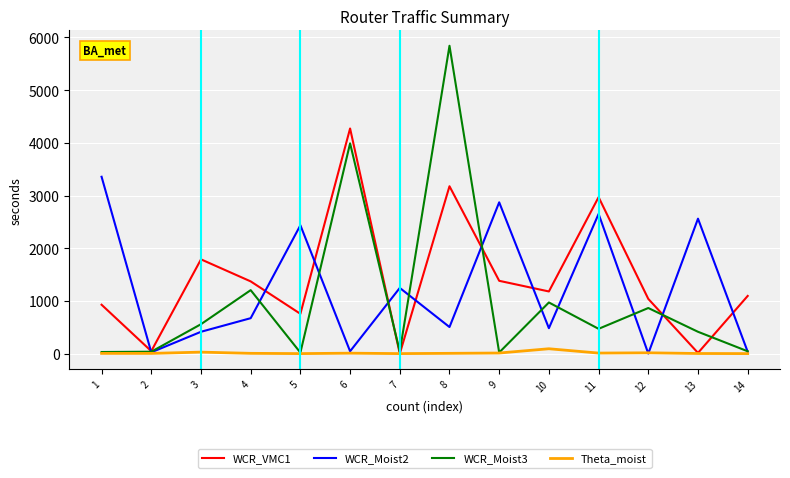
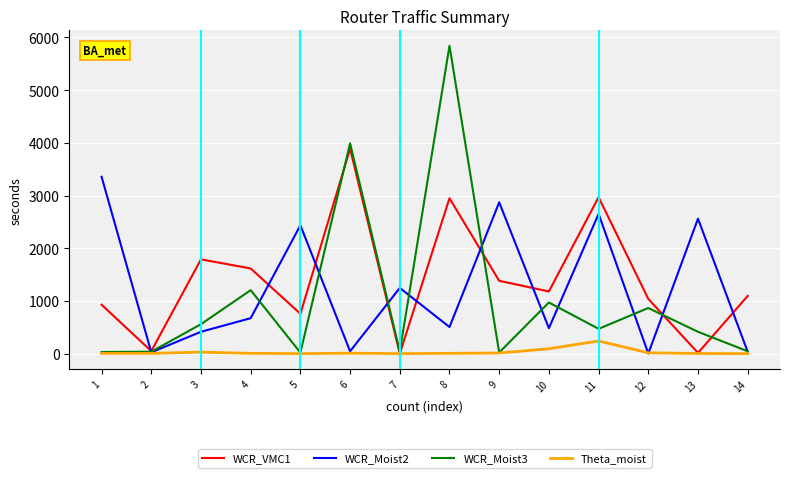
  {
    "WCR_VMC1": {
      "1": 900,
      "3": 1800,
-     "4": 1400,
+     "4": 1600,
      "5": 800,
-     "6": 4300,
-     "8": 3200,
+     "6": 3900,
+     "8": 2900,
      "9": 1400,
      "10": 1200,
      "11": 3000,
      "12": 1000,
      "14": 1100
    },
    "WCR_Moist2": {
      "1": 3400,
      "3": 400,
      "4": 700,
      "5": 2400,
      "7": 1200,
      "8": 500,
      "9": 2900,
      "10": 500,
      "11": 2700,
      "13": 2600
    },
    "WCR_Moist3": {
      "3": 600,
      "4": 1200,
      "6": 4000,
      "8": 5800,
      "10": 1000,
      "11": 500,
      "12": 900,
      "13": 400
    },
    "Theta_moist": {
      "3": 0,
      "4": 0,
      "8": 0,
      "10": 100,
-     "11": 0
+     "11": 200
    }
  }
